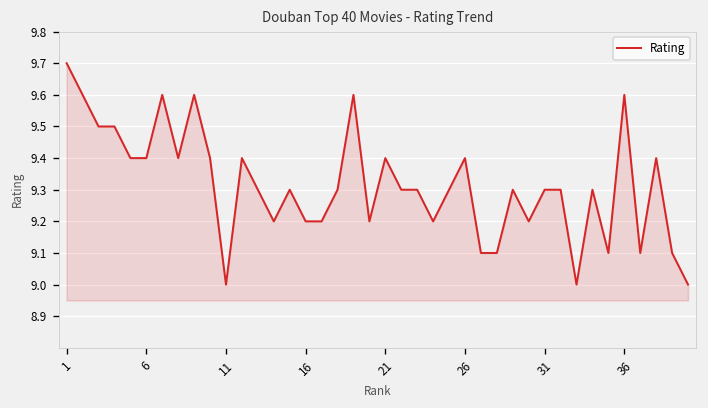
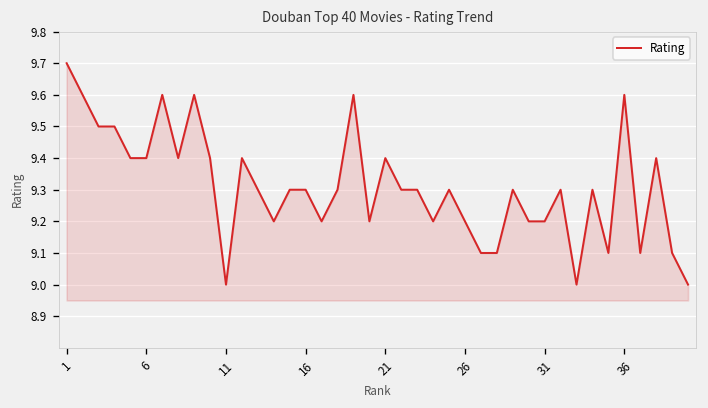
  {
    "1": 9.7,
    "6": 9.4,
    "11": 9.0,
-   "16": 9.2,
+   "16": 9.3,
    "21": 9.4,
-   "26": 9.4,
-   "31": 9.3,
+   "26": 9.2,
+   "31": 9.2,
    "36": 9.6
  }
